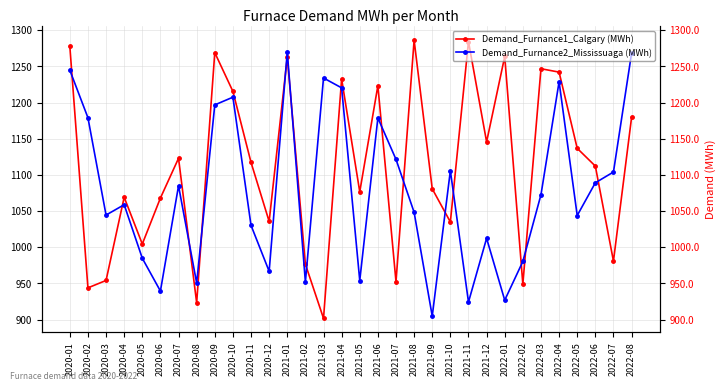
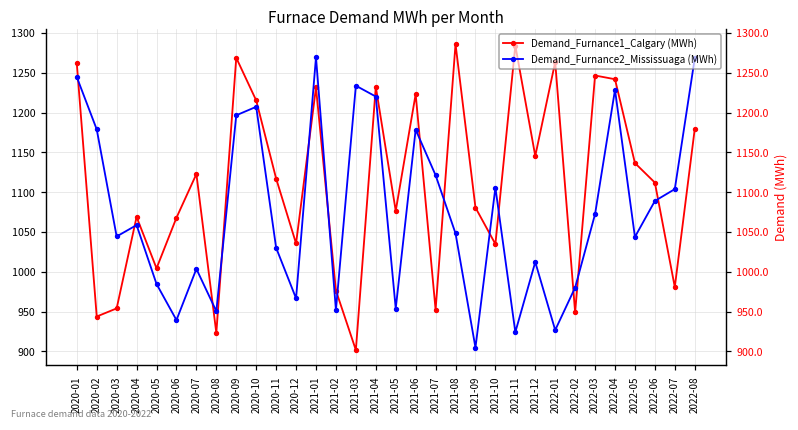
  {
    "Demand_Furnance1_Calgary (MWh)": {
-     "2020-01": 1280,
+     "2020-01": 1260,
      "2020-02": 940,
      "2020-03": 950,
      "2020-04": 1070,
      "2020-05": 1000,
      "2020-06": 1070,
      "2020-07": 1120,
      "2020-08": 920,
      "2020-09": 1270,
      "2020-10": 1220,
      "2020-11": 1120,
      "2020-12": 1040,
-     "2021-01": 1260,
+     "2021-01": 1230,
      "2021-02": 980,
      "2021-03": 900,
      "2021-04": 1230,
      "2021-05": 1080,
      "2021-06": 1220,
      "2021-07": 950,
      "2021-08": 1290,
      "2021-09": 1080,
      "2021-10": 1030,
      "2021-12": 1150,
      "2022-02": 950,
      "2022-03": 1250,
      "2022-04": 1240,
      "2022-05": 1140,
      "2022-06": 1110,
      "2022-07": 980,
      "2022-08": 1180
    },
    "Demand_Furnance2_Mississuaga (MWh)": {
      "2020-01": 1240,
      "2020-02": 1180,
      "2020-03": 1040,
      "2020-04": 1060,
      "2020-05": 980,
      "2020-06": 940,
-     "2020-07": 1080,
+     "2020-07": 1000,
      "2020-08": 950,
      "2020-09": 1200,
      "2020-10": 1210,
      "2020-11": 1030,
      "2020-12": 970,
      "2021-01": 1270,
      "2021-02": 950,
      "2021-03": 1230,
      "2021-04": 1220,
      "2021-05": 950,
      "2021-06": 1180,
      "2021-07": 1120,
      "2021-08": 1050,
      "2021-09": 900,
      "2021-10": 1110,
      "2021-11": 920,
      "2021-12": 1010,
      "2022-01": 930,
      "2022-02": 980,
      "2022-03": 1070,
      "2022-04": 1230,
      "2022-05": 1040,
      "2022-06": 1090,
      "2022-07": 1100
    }
  }
